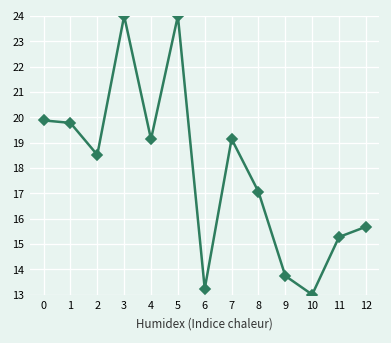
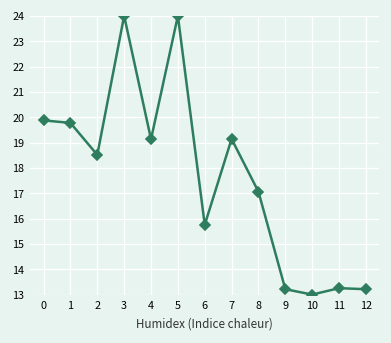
  {
    "0": 19.9,
    "1": 19.8,
    "2": 18.5,
    "3": 24.0,
    "4": 19.1,
    "5": 24.0,
-   "6": 13.2,
+   "6": 15.8,
    "7": 19.1,
    "8": 17.1,
-   "9": 13.7,
+   "9": 13.2,
    "10": 13.0,
-   "11": 15.3,
-   "12": 15.7
+   "11": 13.3,
+   "12": 13.2
  }
